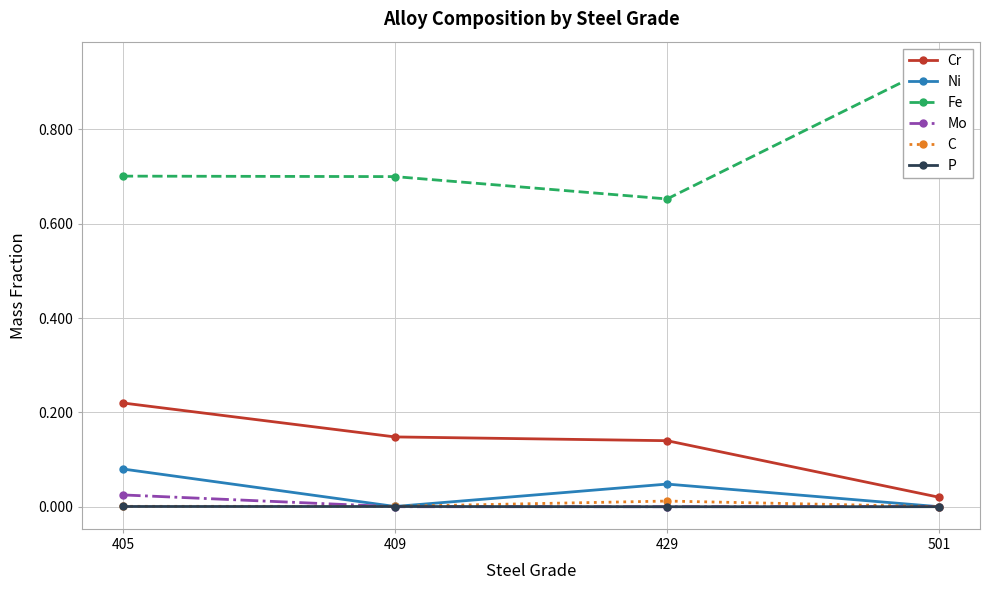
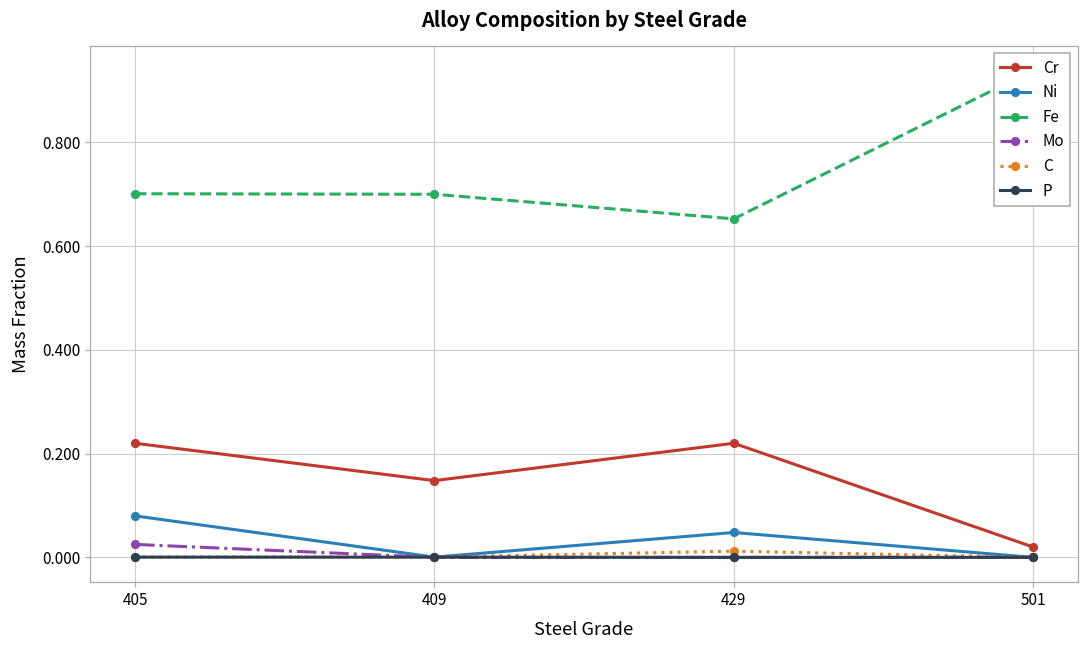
  {
    "Cr": {
      "405": 0.22,
      "409": 0.15,
-     "429": 0.14,
+     "429": 0.22,
      "501": 0.02
    },
    "Ni": {
      "405": 0.08,
      "429": 0.05
    },
    "Fe": {
      "405": 0.70,
      "409": 0.70,
      "429": 0.65
    },
    "Mo": {
      "405": 0.03
    },
    "C": {
      "429": 0.01
    }
  }
